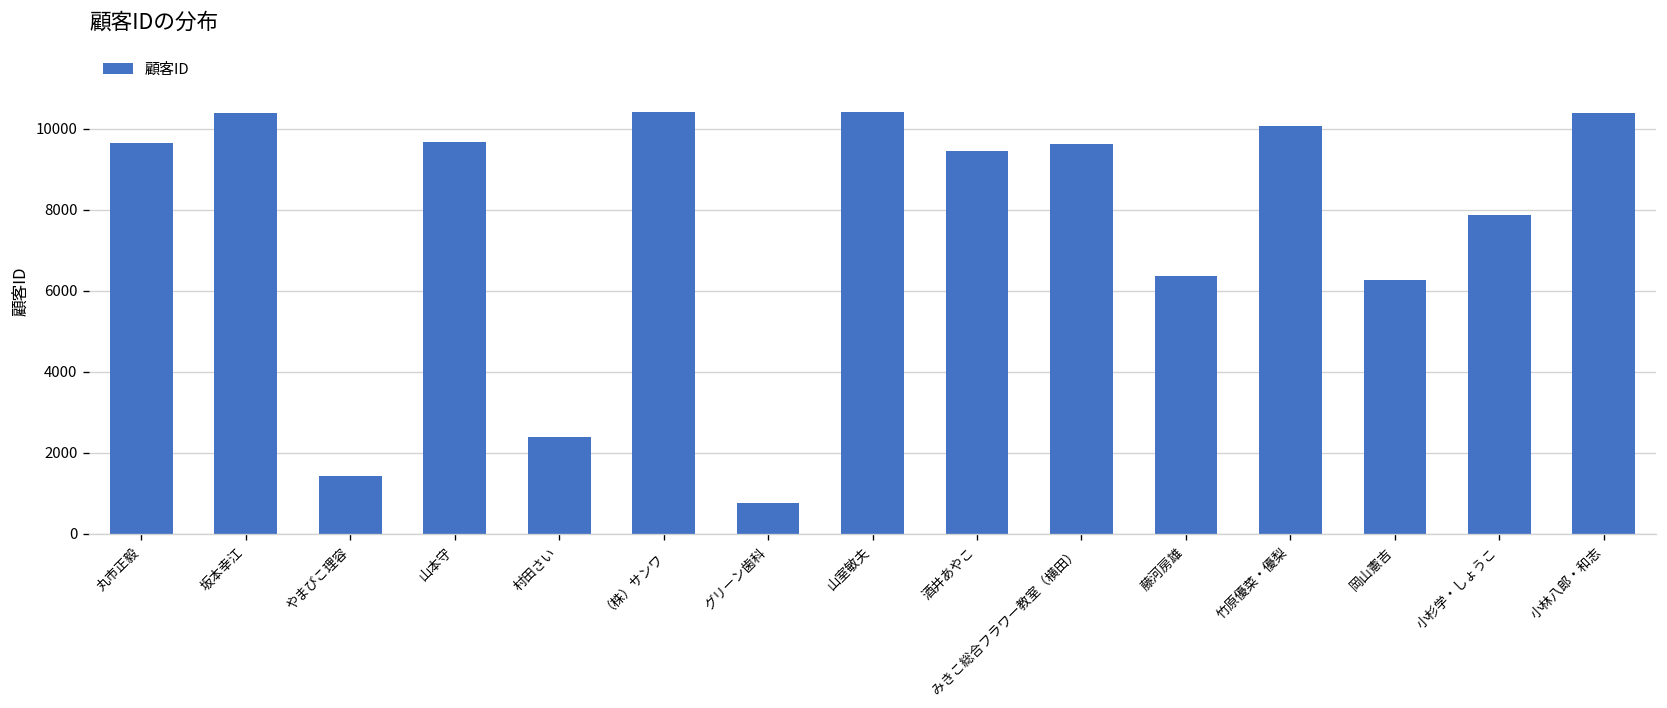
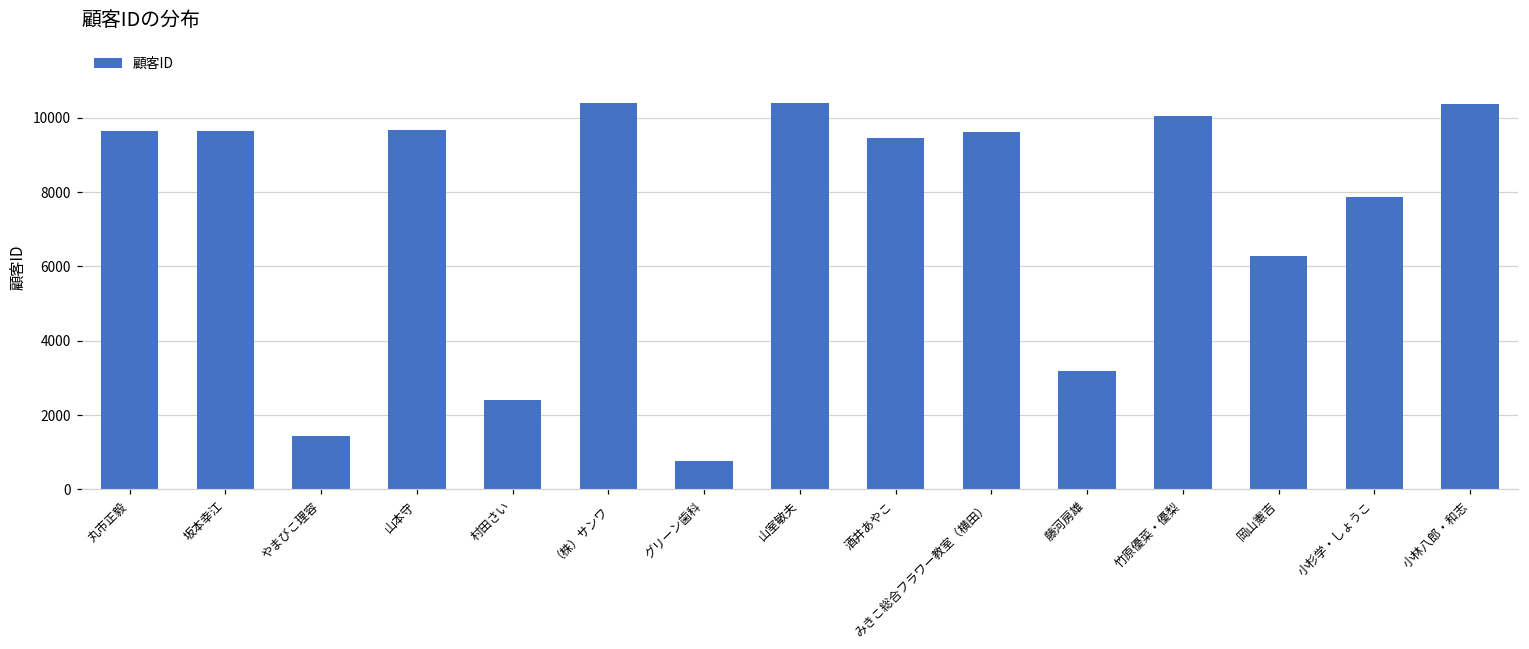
  {
    "丸市正毅": 9600,
-   "坂本幸江": 10400,
+   "坂本幸江": 9600,
    "やまびこ理容": 1400,
    "山本守": 9700,
    "村田さい": 2400,
    "（株）サンワ": 10400,
    "グリーン歯科": 800,
    "山室敏夫": 10400,
    "酒井あやこ": 9500,
    "みきこ総合フラワー教室（横田）": 9600,
-   "藤河房雄": 6400,
+   "藤河房雄": 3200,
    "竹原優菜・優梨": 10100,
    "岡山憲吉": 6300,
    "小杉学・しょうこ": 7900,
    "小林八郎・和志": 10400
  }
